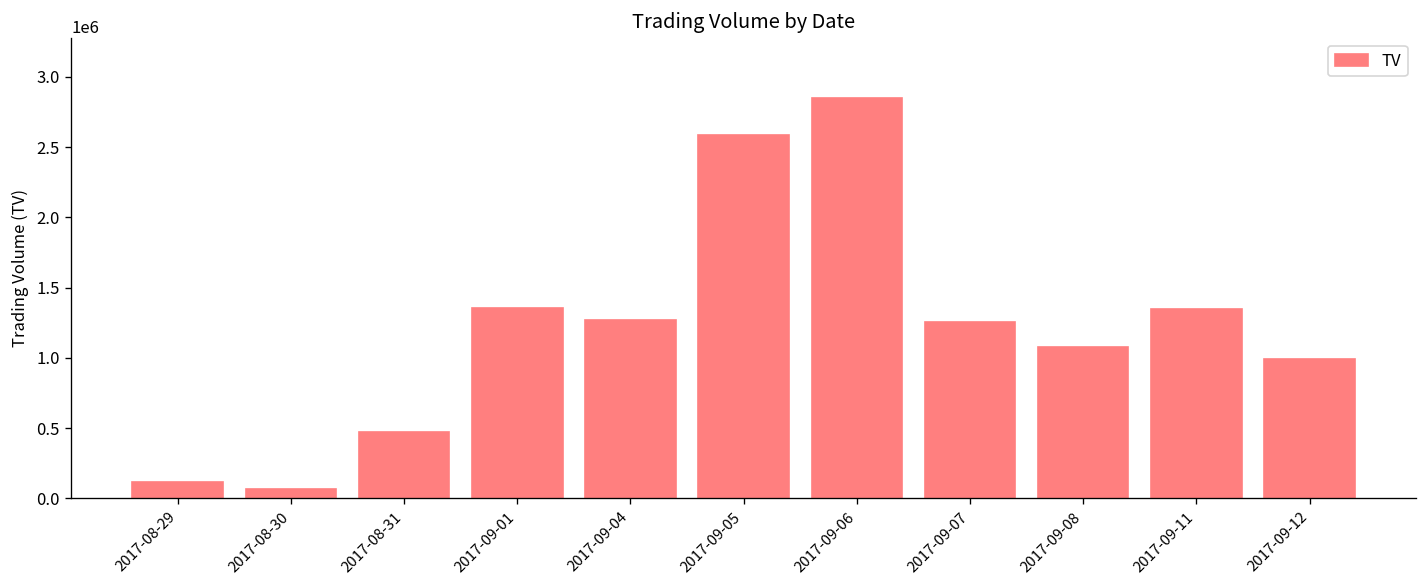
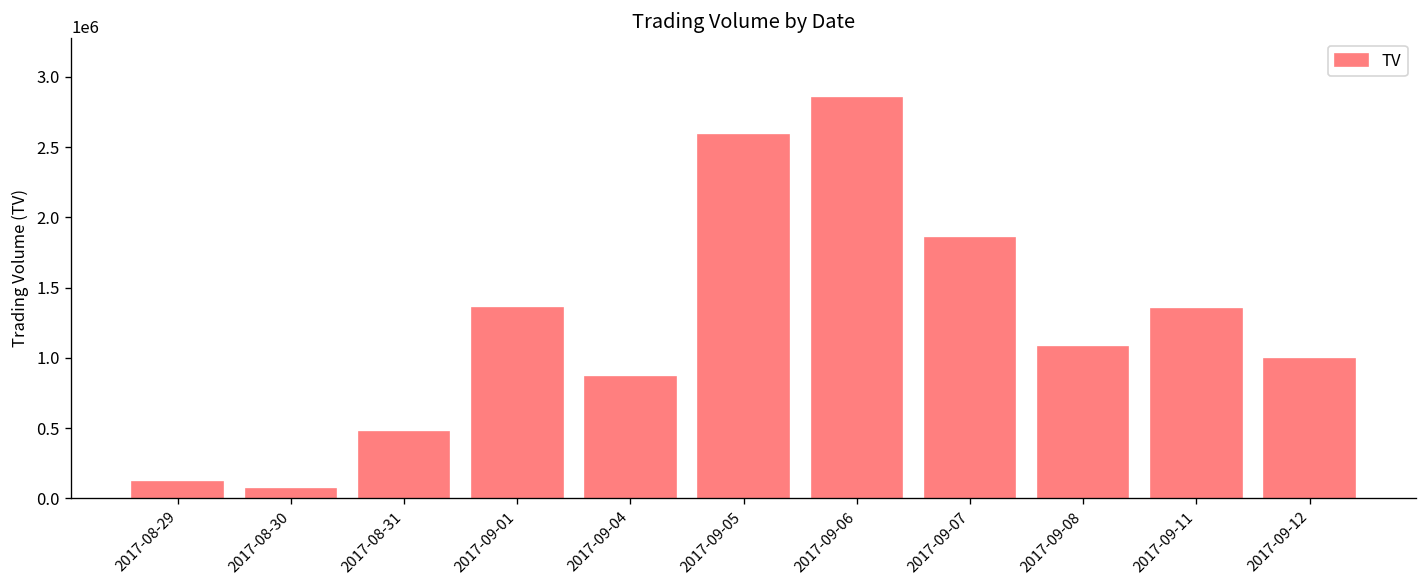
  {
    "2017-08-29": 120000,
    "2017-08-30": 70000,
    "2017-08-31": 470000,
    "2017-09-01": 1350000,
-   "2017-09-04": 1270000,
+   "2017-09-04": 860000,
    "2017-09-05": 2590000,
    "2017-09-06": 2850000,
-   "2017-09-07": 1250000,
+   "2017-09-07": 1850000,
    "2017-09-08": 1080000,
    "2017-09-11": 1350000,
    "2017-09-12": 990000
  }
